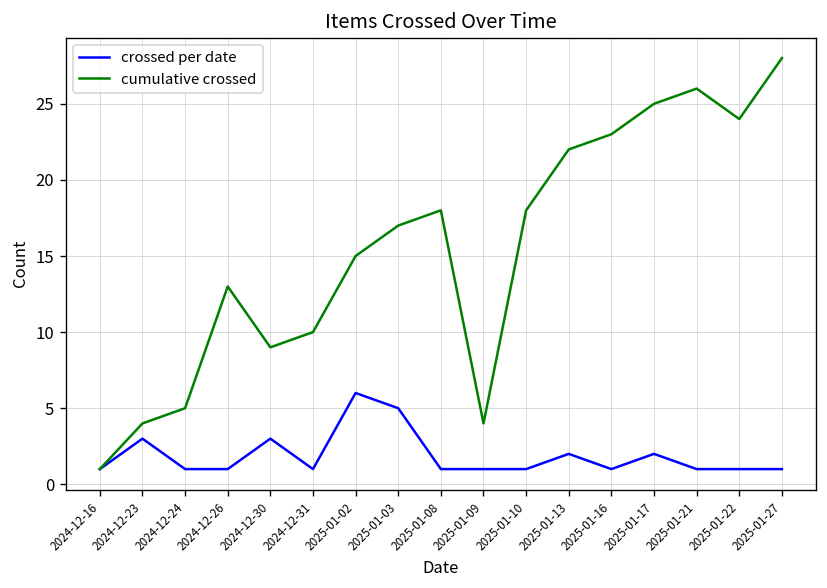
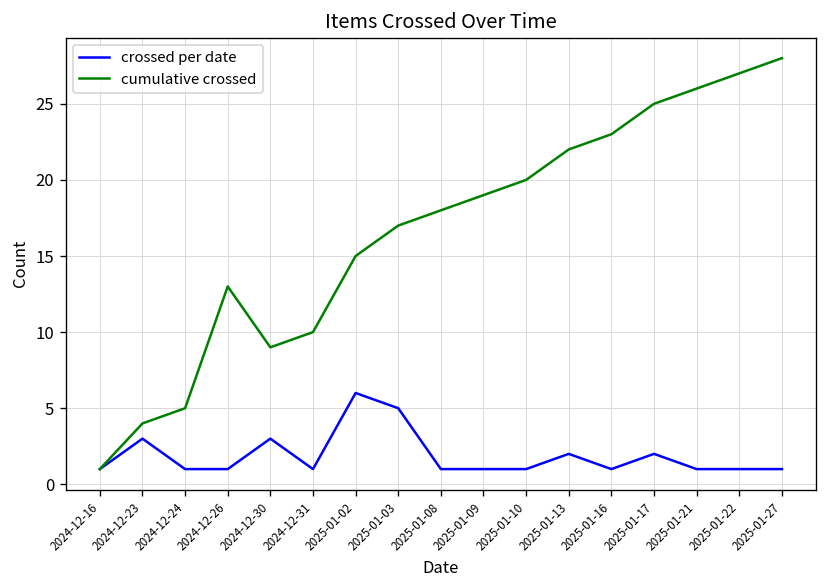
  {
    "crossed per date": {
      "2024-12-23": 3,
      "2024-12-24": 1,
      "2024-12-26": 1,
      "2024-12-30": 3,
      "2024-12-31": 1,
      "2025-01-02": 6,
      "2025-01-03": 5,
      "2025-01-08": 1,
      "2025-01-09": 1,
      "2025-01-10": 1,
      "2025-01-13": 2,
      "2025-01-16": 1,
      "2025-01-17": 2,
      "2025-01-21": 1,
      "2025-01-22": 1,
      "2025-01-27": 1
    },
    "cumulative crossed": {
      "2024-12-23": 4,
      "2024-12-24": 5,
      "2024-12-26": 13,
      "2024-12-30": 9,
      "2024-12-31": 10,
      "2025-01-02": 15,
      "2025-01-03": 17,
      "2025-01-08": 18,
-     "2025-01-09": 4,
-     "2025-01-10": 18,
+     "2025-01-09": 19,
+     "2025-01-10": 20,
      "2025-01-13": 22,
      "2025-01-16": 23,
      "2025-01-17": 25,
      "2025-01-21": 26,
-     "2025-01-22": 24,
+     "2025-01-22": 27,
      "2025-01-27": 28
    }
  }
